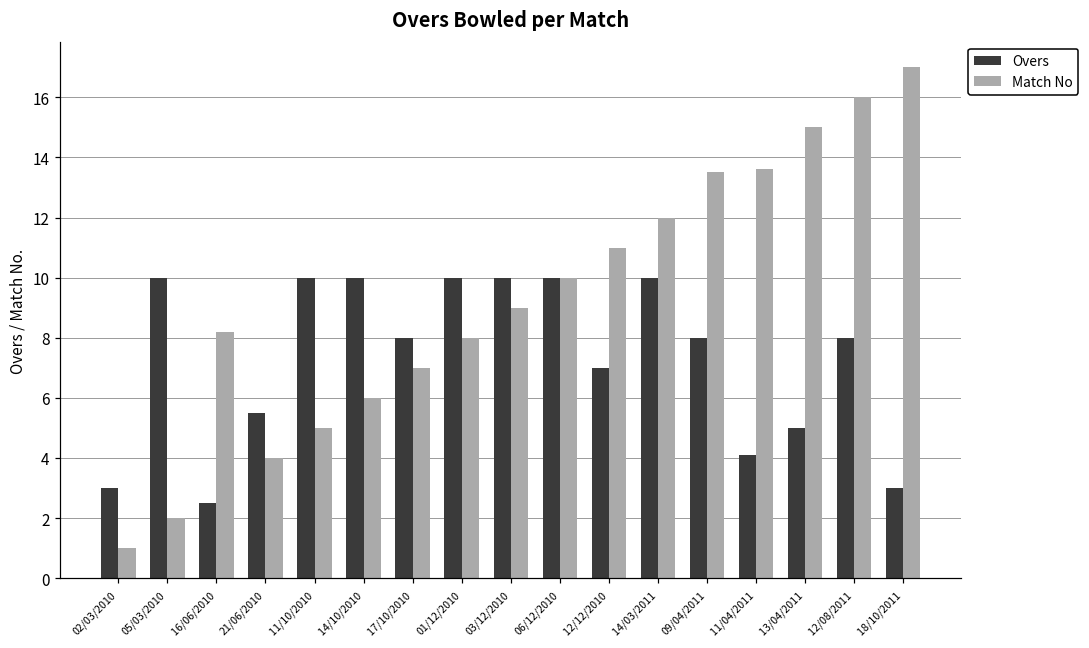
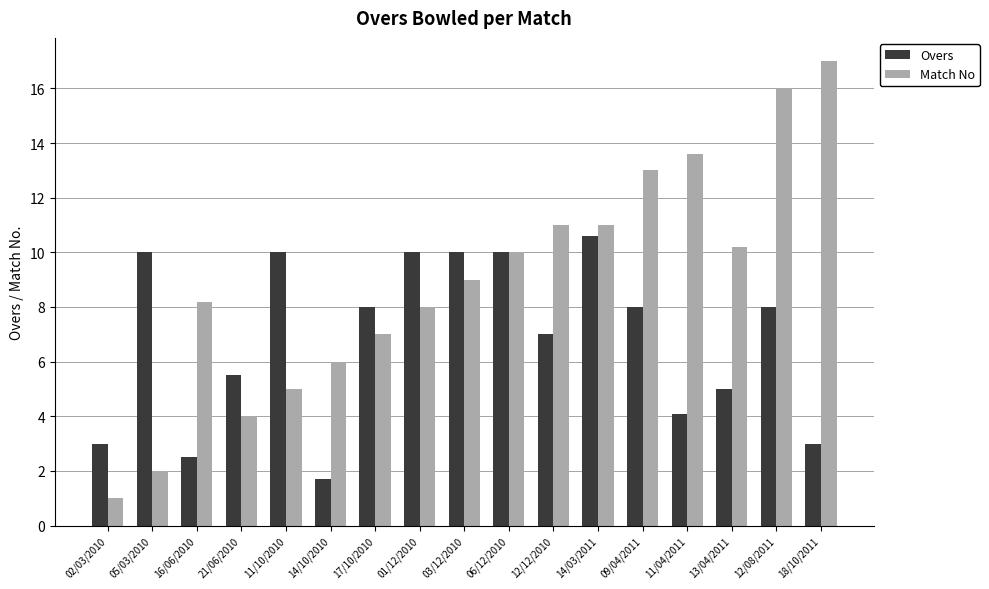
  {
    "Overs": {
      "02/03/2010": 3.0,
      "05/03/2010": 10.0,
      "16/06/2010": 2.5,
      "21/06/2010": 5.5,
      "11/10/2010": 10.0,
-     "14/10/2010": 10.0,
+     "14/10/2010": 1.7,
      "17/10/2010": 8.0,
      "01/12/2010": 10.0,
      "03/12/2010": 10.0,
      "06/12/2010": 10.0,
      "12/12/2010": 7.0,
-     "14/03/2011": 10.0,
+     "14/03/2011": 10.6,
      "09/04/2011": 8.0,
      "11/04/2011": 4.1,
      "13/04/2011": 5.0,
      "12/08/2011": 8.0,
      "18/10/2011": 3.0
    },
    "Match No": {
      "02/03/2010": 1.0,
      "05/03/2010": 2.0,
      "16/06/2010": 8.2,
      "21/06/2010": 4.0,
      "11/10/2010": 5.0,
      "14/10/2010": 6.0,
      "17/10/2010": 7.0,
      "01/12/2010": 8.0,
      "03/12/2010": 9.0,
      "06/12/2010": 10.0,
      "12/12/2010": 11.0,
-     "14/03/2011": 12,
-     "09/04/2011": 13.5,
+     "14/03/2011": 11,
+     "09/04/2011": 13.0,
      "11/04/2011": 13.6,
-     "13/04/2011": 15.0,
+     "13/04/2011": 10.2,
      "12/08/2011": 16.0,
      "18/10/2011": 17.0
    }
  }
